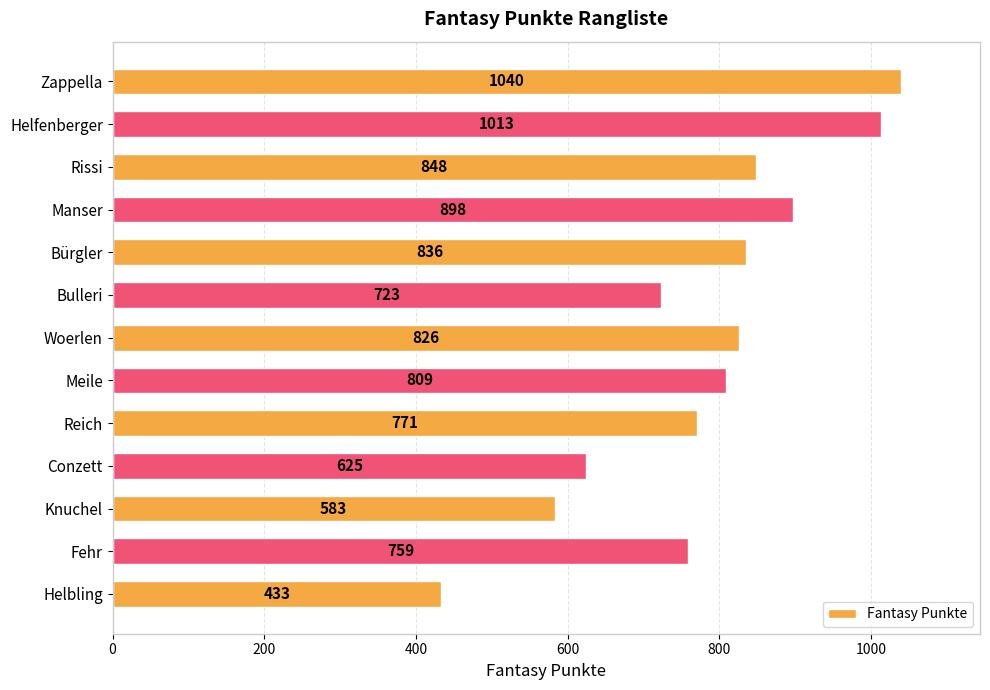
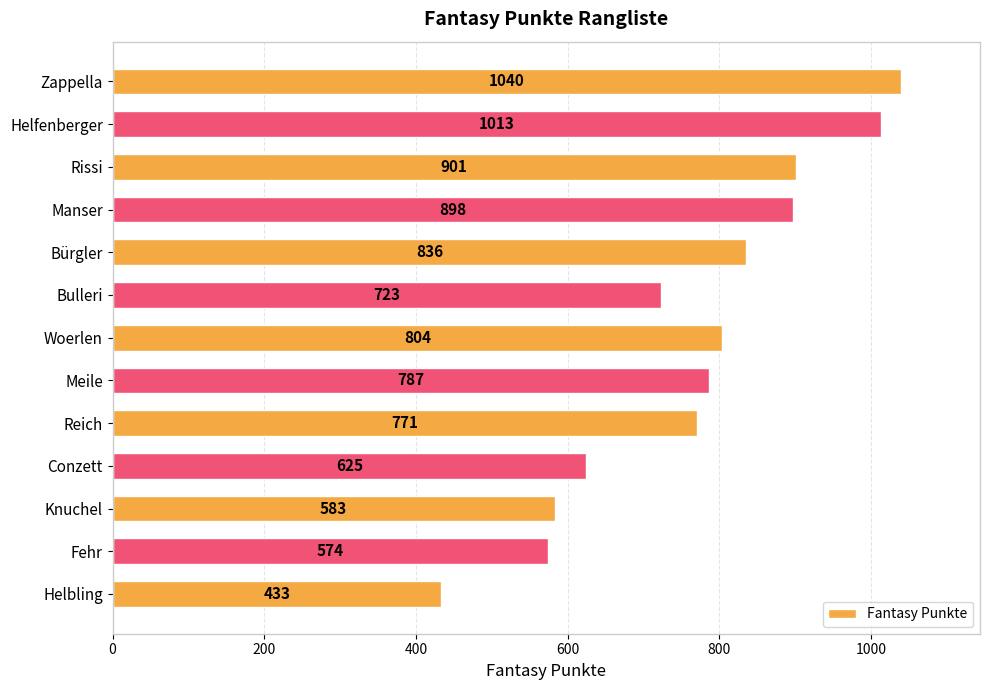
  {
    "Zappella": 1040,
    "Helfenberger": 1013,
-   "Rissi": 848,
+   "Rissi": 901,
    "Manser": 898,
    "Bürgler": 836,
    "Bulleri": 723,
-   "Woerlen": 826,
-   "Meile": 809,
+   "Woerlen": 804,
+   "Meile": 787,
    "Reich": 771,
    "Conzett": 625,
    "Knuchel": 583,
-   "Fehr": 759,
+   "Fehr": 574,
    "Helbling": 433
  }
